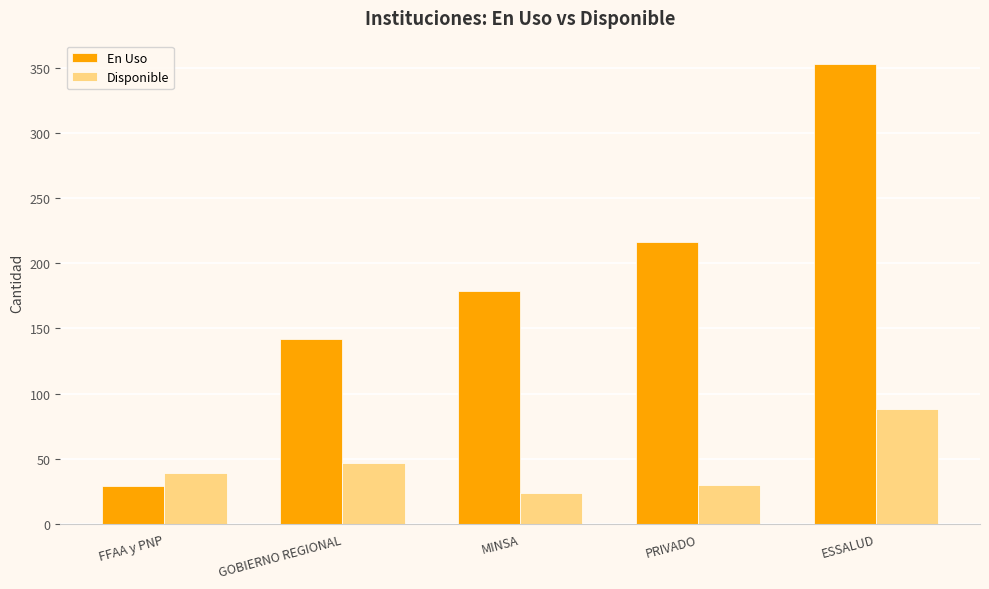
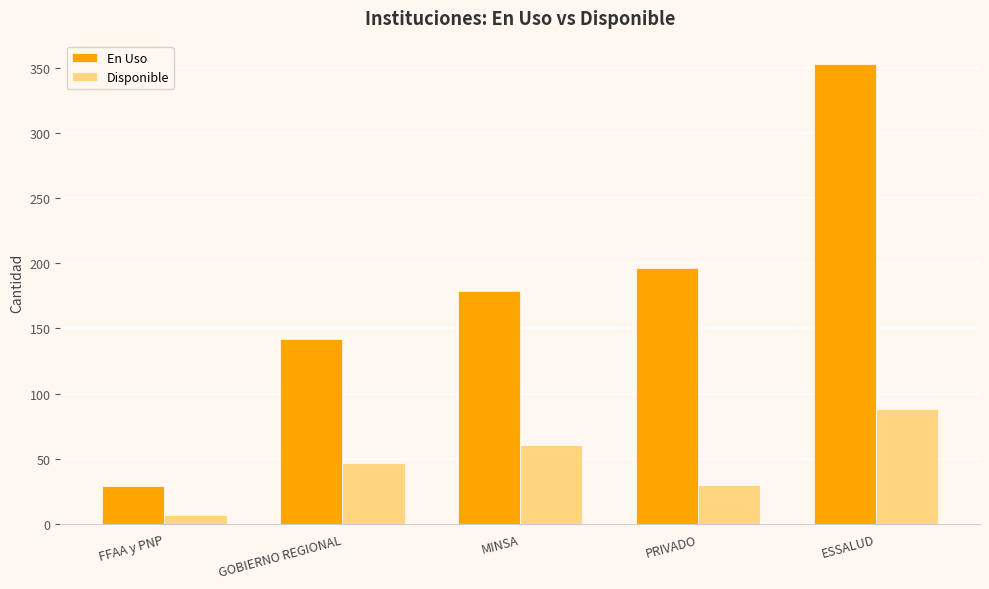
  {
    "En Uso": {
      "FFAA y PNP": 29,
      "GOBIERNO REGIONAL": 142,
      "MINSA": 179,
-     "PRIVADO": 216,
+     "PRIVADO": 196,
      "ESSALUD": 353
    },
    "Disponible": {
-     "FFAA y PNP": 39,
+     "FFAA y PNP": 7,
      "GOBIERNO REGIONAL": 47,
-     "MINSA": 24,
+     "MINSA": 61,
      "PRIVADO": 30,
      "ESSALUD": 88
    }
  }
